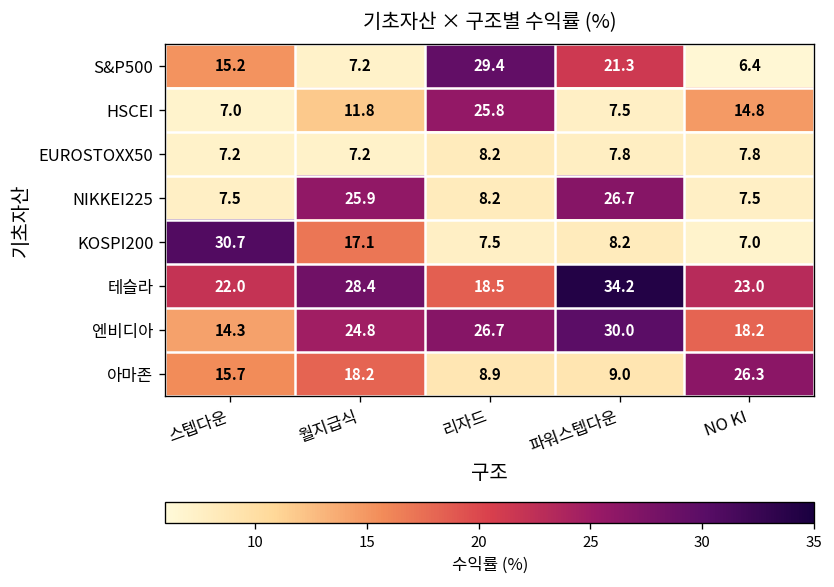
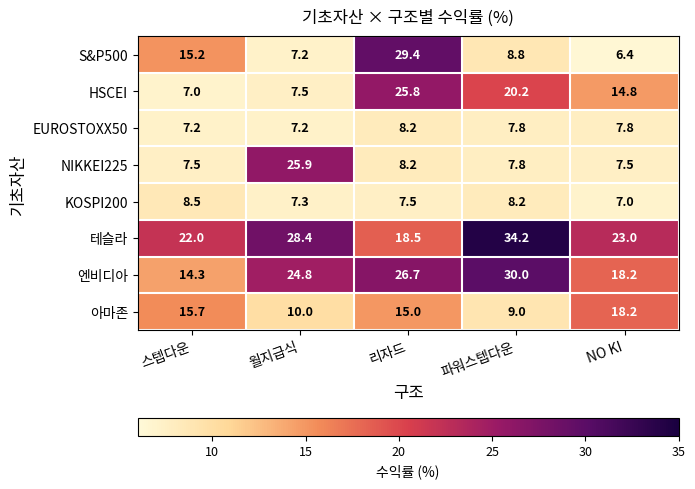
  {
    "S&P500": {
      "스텝다운": 15.2,
      "월지급식": 7.2,
      "리자드": 29.4,
-     "파워스텝다운": 21.3,
+     "파워스텝다운": 8.8,
      "NO KI": 6.4
    },
    "HSCEI": {
      "스텝다운": 7.0,
-     "월지급식": 11.8,
+     "월지급식": 7.5,
      "리자드": 25.8,
-     "파워스텝다운": 7.5,
+     "파워스텝다운": 20.2,
      "NO KI": 14.8
    },
    "EUROSTOXX50": {
      "스텝다운": 7.2,
      "월지급식": 7.2,
      "리자드": 8.2,
      "파워스텝다운": 7.8,
      "NO KI": 7.8
    },
    "NIKKEI225": {
      "스텝다운": 7.5,
      "월지급식": 25.9,
      "리자드": 8.2,
-     "파워스텝다운": 26.7,
+     "파워스텝다운": 7.8,
      "NO KI": 7.5
    },
    "KOSPI200": {
-     "스텝다운": 30.7,
-     "월지급식": 17.1,
+     "스텝다운": 8.5,
+     "월지급식": 7.3,
      "리자드": 7.5,
      "파워스텝다운": 8.2,
      "NO KI": 7.0
    },
    "테슬라": {
      "스텝다운": 22.0,
      "월지급식": 28.4,
      "리자드": 18.5,
      "파워스텝다운": 34.2,
      "NO KI": 23.0
    },
    "엔비디아": {
      "스텝다운": 14.3,
      "월지급식": 24.8,
      "리자드": 26.7,
      "파워스텝다운": 30.0,
      "NO KI": 18.2
    },
    "아마존": {
      "스텝다운": 15.7,
-     "월지급식": 18.2,
-     "리자드": 8.9,
+     "월지급식": 10.0,
+     "리자드": 15.0,
      "파워스텝다운": 9.0,
-     "NO KI": 26.3
+     "NO KI": 18.2
    }
  }
